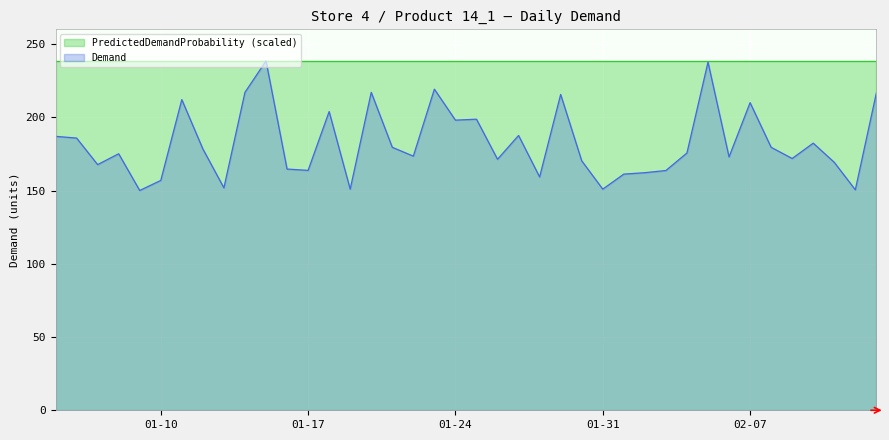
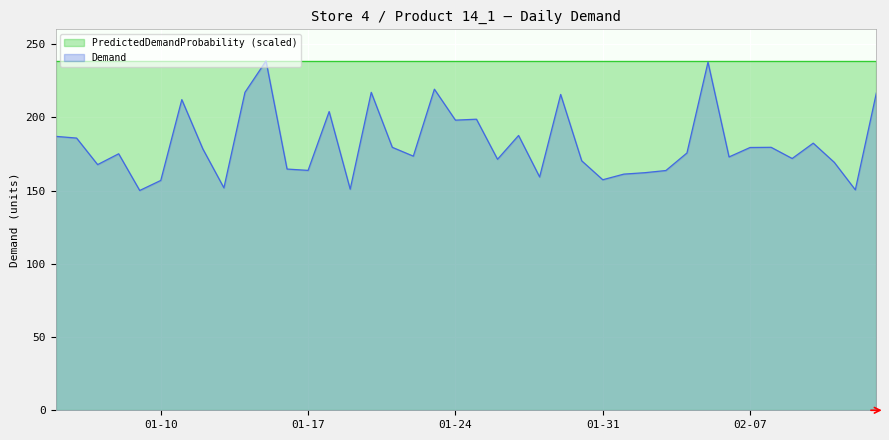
  {
    "PredictedDemandProbability (scaled)": {
      "01-17": 238,
      "01-24": 238,
      "01-31": 238,
      "02-07": 238
    },
    "Demand": {
      "01-10": 157,
      "01-17": 164,
      "01-24": 198,
-     "01-31": 151,
-     "02-07": 210
+     "01-31": 157,
+     "02-07": 179
    }
  }
